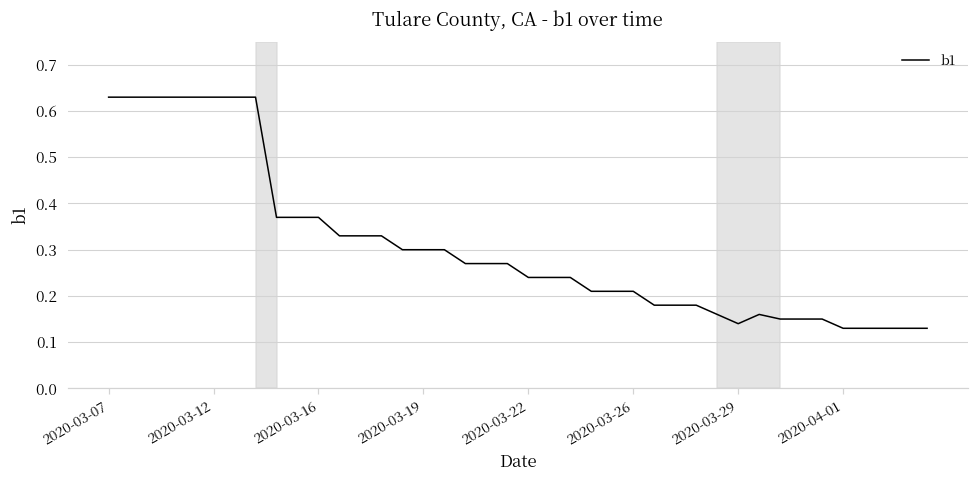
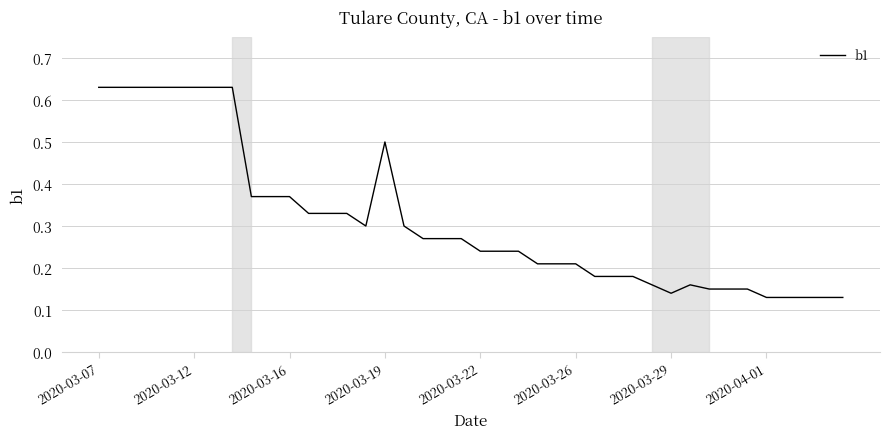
  {
    "2020-03-07": 0.63,
    "2020-03-12": 0.63,
-   "2020-03-19": 0.3,
+   "2020-03-19": 0.5,
    "2020-03-29": 0.14
  }
